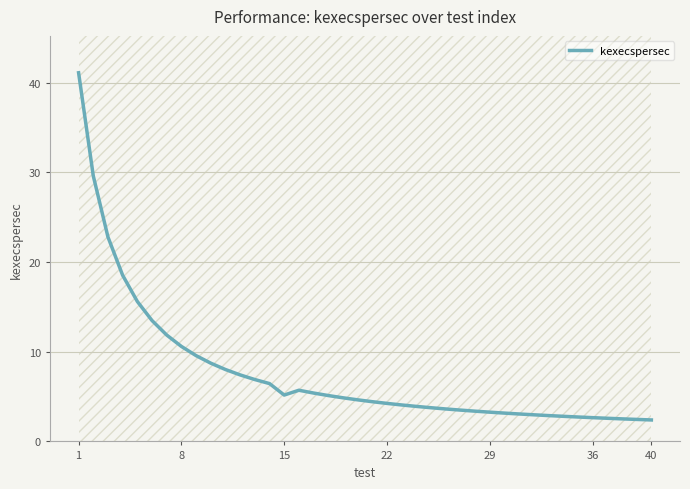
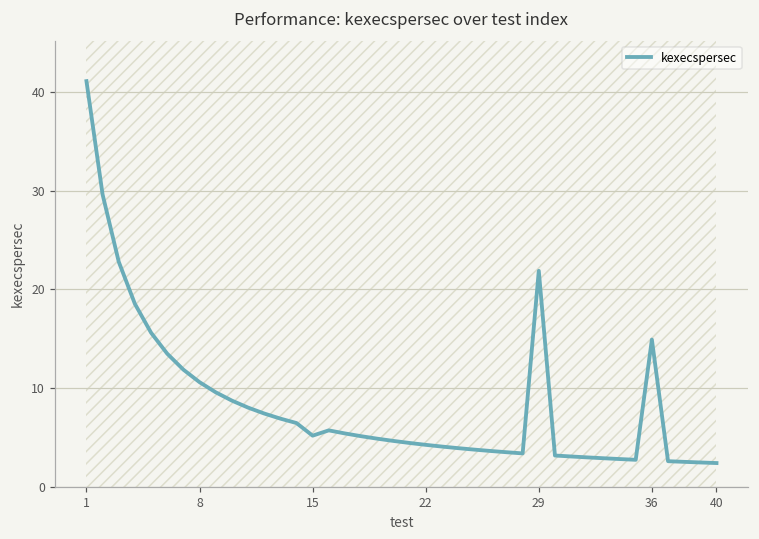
  {
    "kexecspersec": {
      "1": 41,
      "8": 11,
      "15": 5,
      "22": 4,
-     "29": 3,
-     "36": 3,
+     "29": 22,
+     "36": 15,
      "40": 2
    }
  }
